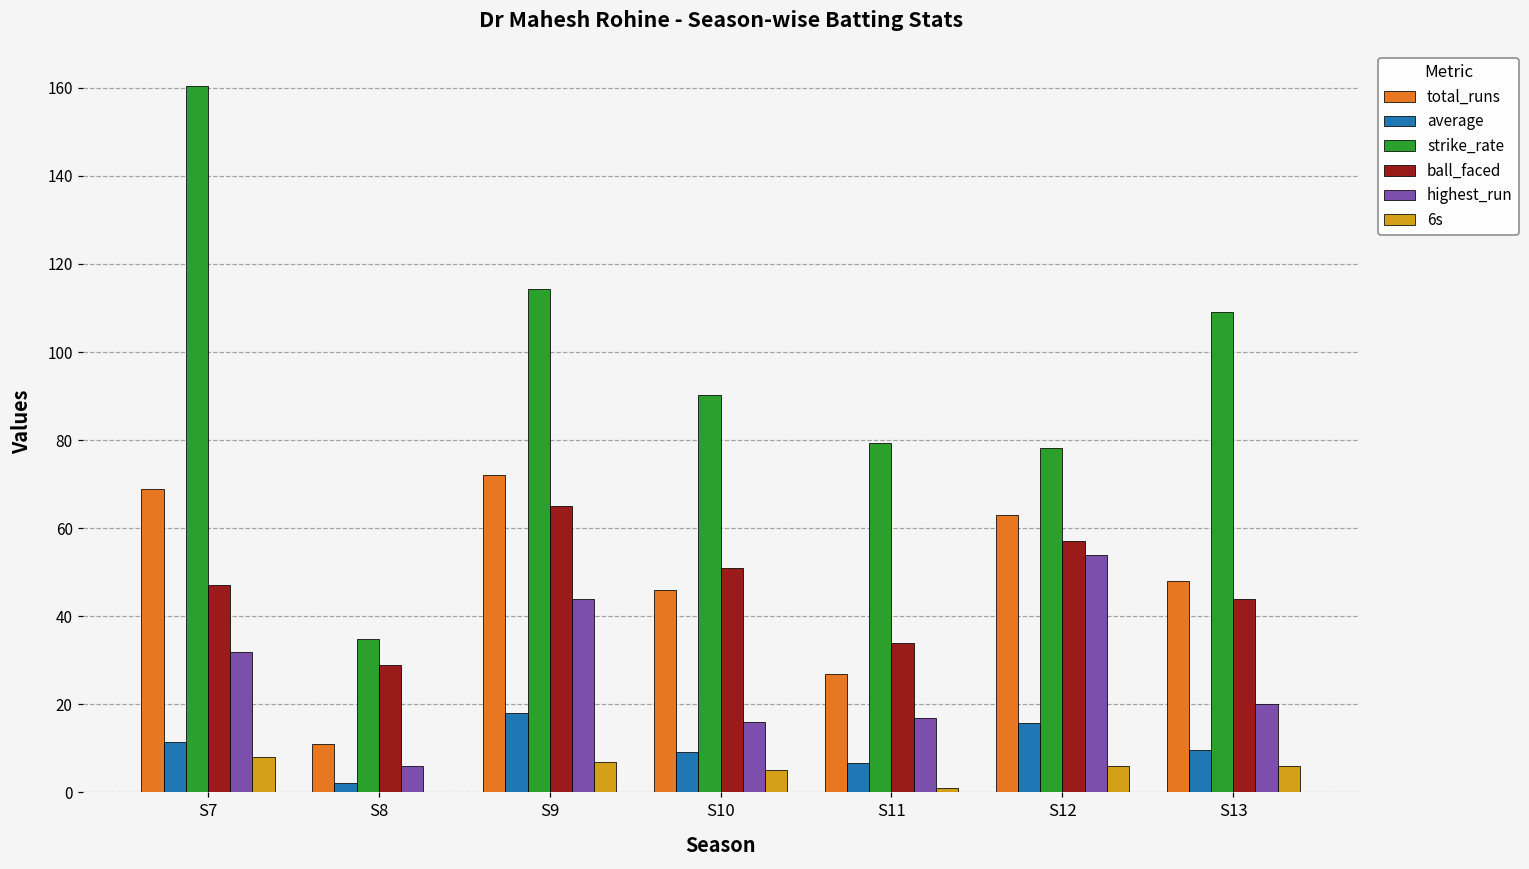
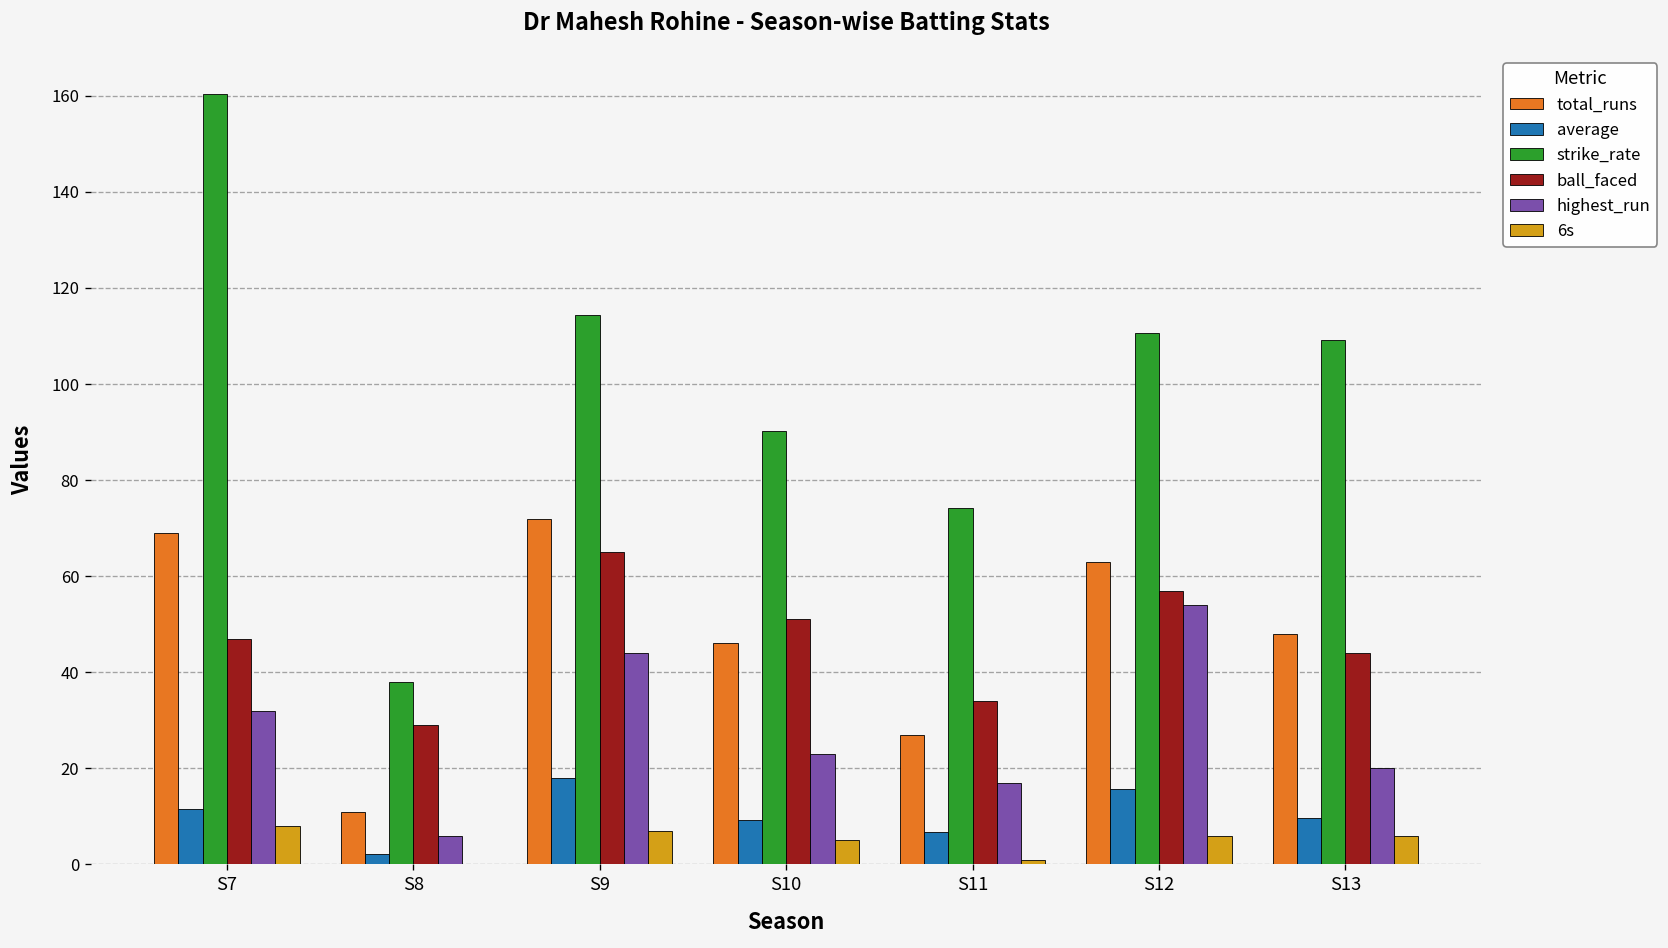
  {
    "average": {
      "S7": 12,
      "S8": 2,
      "S9": 18,
      "S10": 9,
      "S11": 7,
      "S12": 16,
      "S13": 10
    },
    "strike_rate": {
      "S7": 160,
-     "S8": 35,
+     "S8": 38,
      "S9": 114,
      "S10": 90,
-     "S11": 79,
-     "S12": 78,
+     "S11": 74,
+     "S12": 111,
      "S13": 109
    },
    "ball_faced": {
      "S7": 47,
      "S8": 29,
      "S9": 65,
      "S10": 51,
      "S11": 34,
      "S12": 57,
      "S13": 44
    },
    "highest_run": {
      "S7": 32,
      "S8": 6,
      "S9": 44,
-     "S10": 16,
+     "S10": 23,
      "S11": 17,
      "S12": 54,
      "S13": 20
    }
  }
